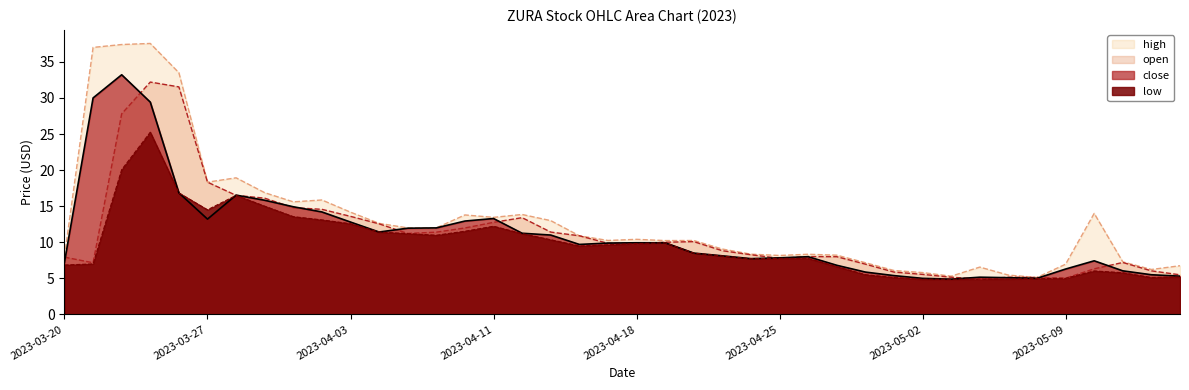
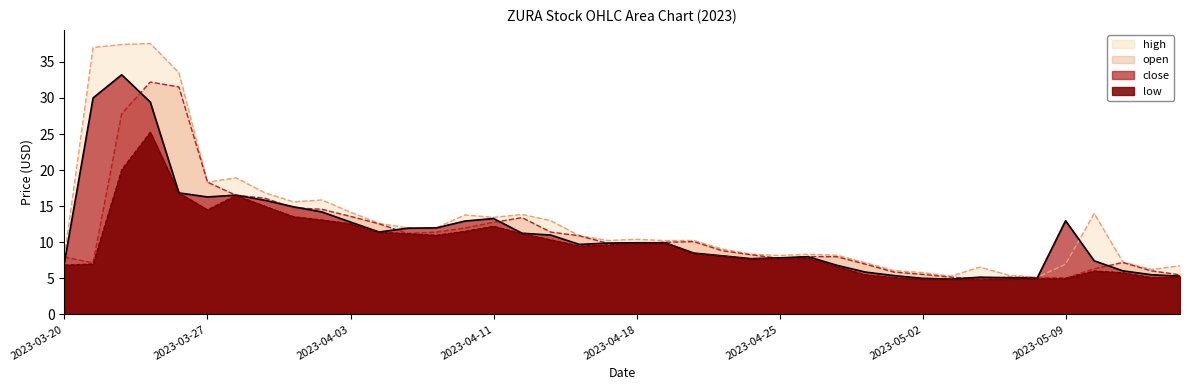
  {
    "close": {
      "2023-03-20": 7,
-     "2023-03-27": 13,
-     "2023-05-09": 6
+     "2023-03-27": 16,
+     "2023-05-09": 13
    },
    "low": {
      "2023-03-20": 7,
      "2023-03-27": 15,
      "2023-04-11": 12
    }
  }
